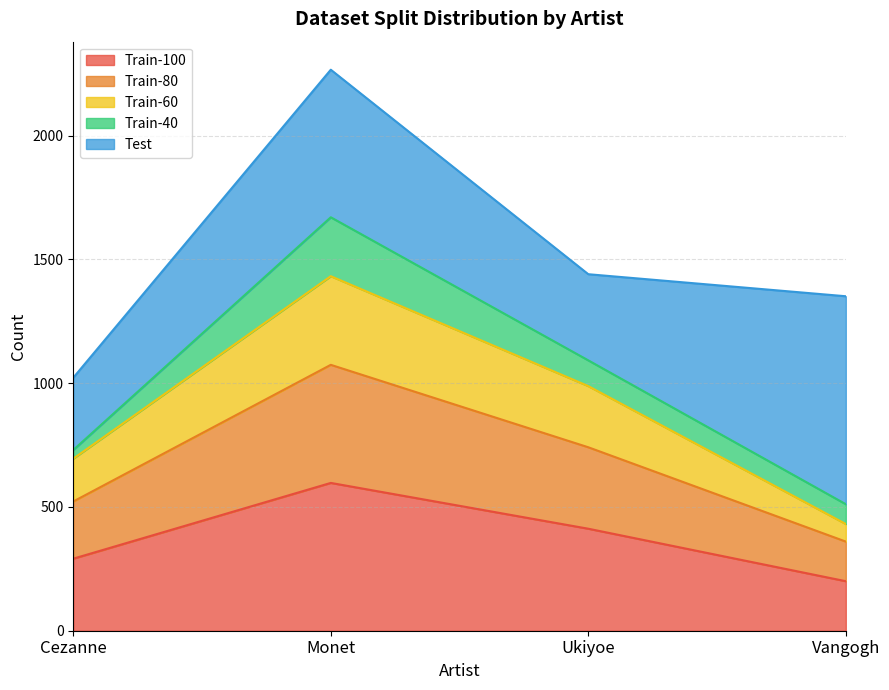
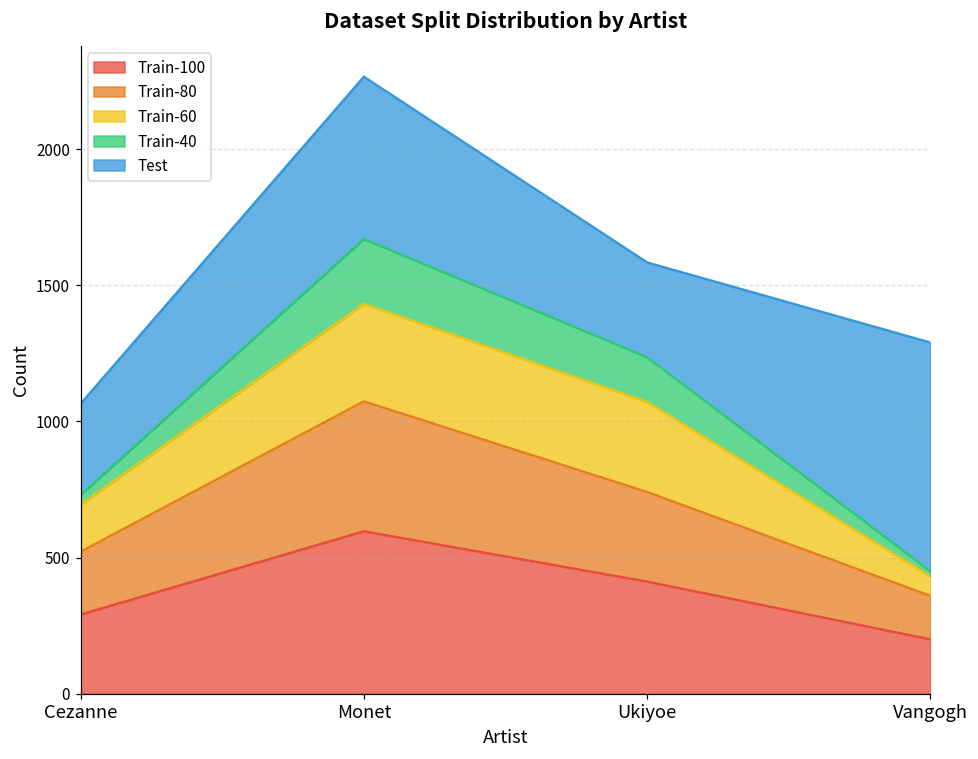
  {
    "Train-60": {
      "Cezanne": 170,
      "Monet": 360,
-     "Ukiyoe": 250,
+     "Ukiyoe": 330,
      "Vangogh": 70
    },
    "Train-40": {
      "Cezanne": 40,
      "Monet": 240,
-     "Ukiyoe": 100,
-     "Vangogh": 80
+     "Ukiyoe": 160,
+     "Vangogh": 20
    },
    "Test": {
-     "Cezanne": 290,
+     "Cezanne": 340,
      "Monet": 600,
      "Ukiyoe": 350,
      "Vangogh": 840
    }
  }
